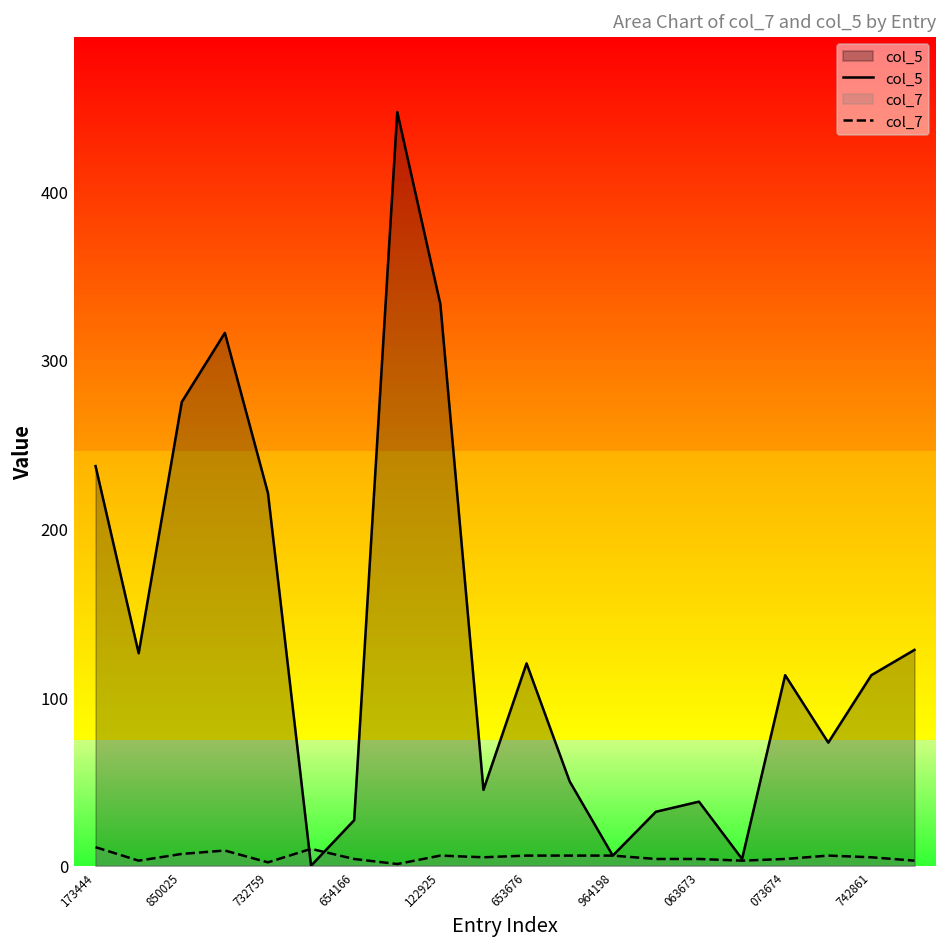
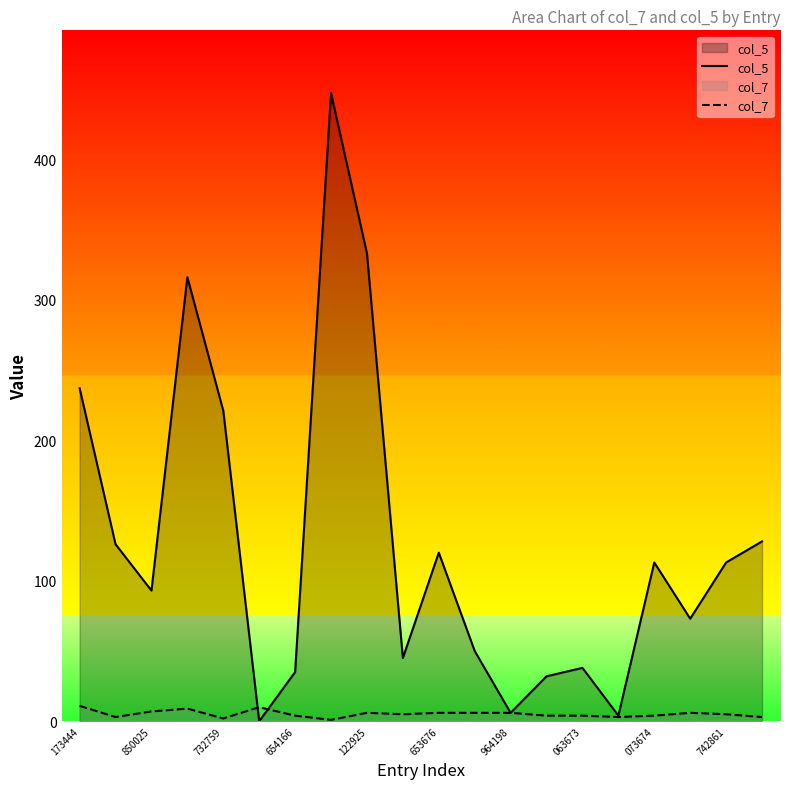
  {
    "col_5": {
      "173444": 237,
-     "850025": 275,
+     "850025": 93,
      "732759": 221,
-     "654166": 27,
+     "654166": 35,
      "122925": 333,
      "653676": 120,
      "063673": 38,
      "073674": 113,
      "742861": 113
    }
  }
